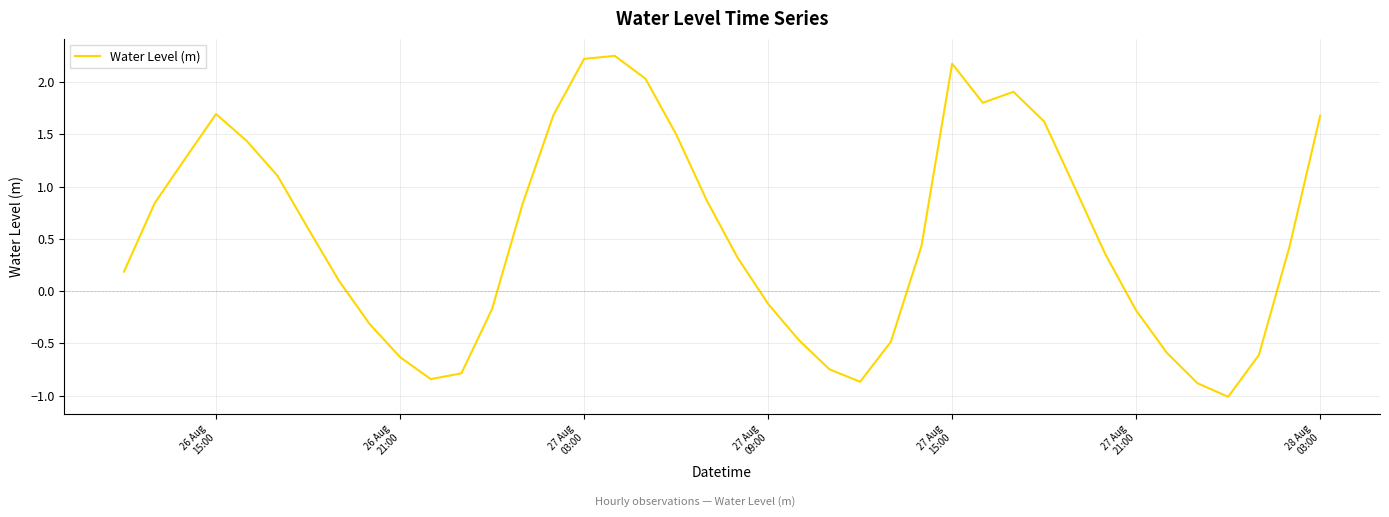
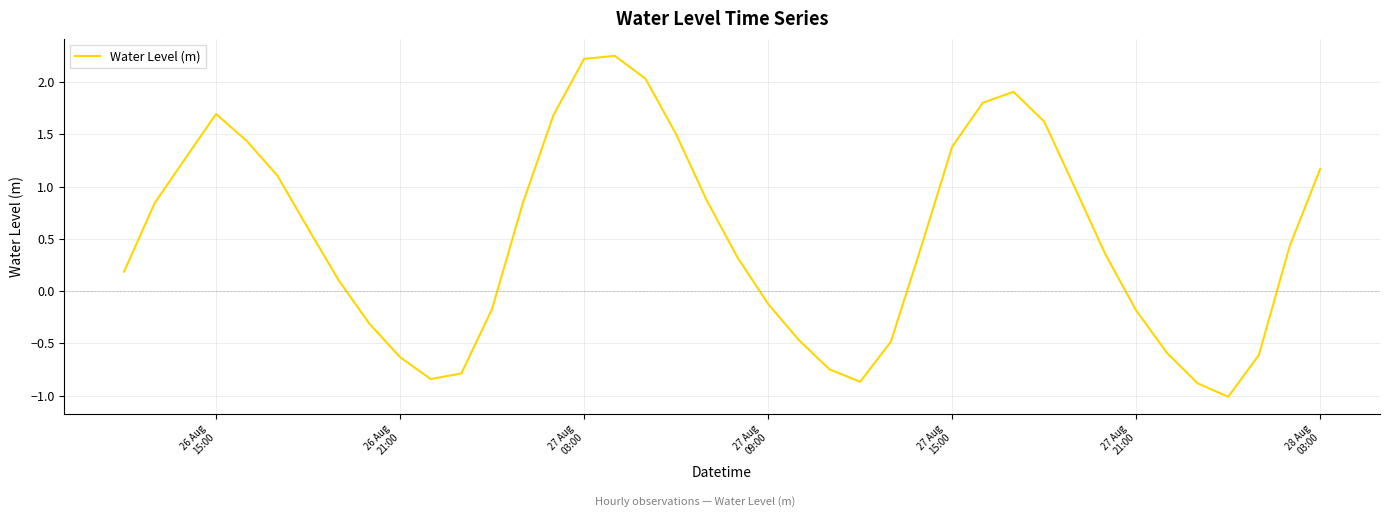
  {
    "26 Aug 15:00": 1.69,
    "26 Aug 21:00": -0.63,
    "27 Aug 03:00": 2.22,
    "27 Aug 09:00": -0.12,
-   "27 Aug 15:00": 2.17,
+   "27 Aug 15:00": 1.38,
    "27 Aug 21:00": -0.19,
-   "28 Aug 03:00": 1.68
+   "28 Aug 03:00": 1.17
  }
